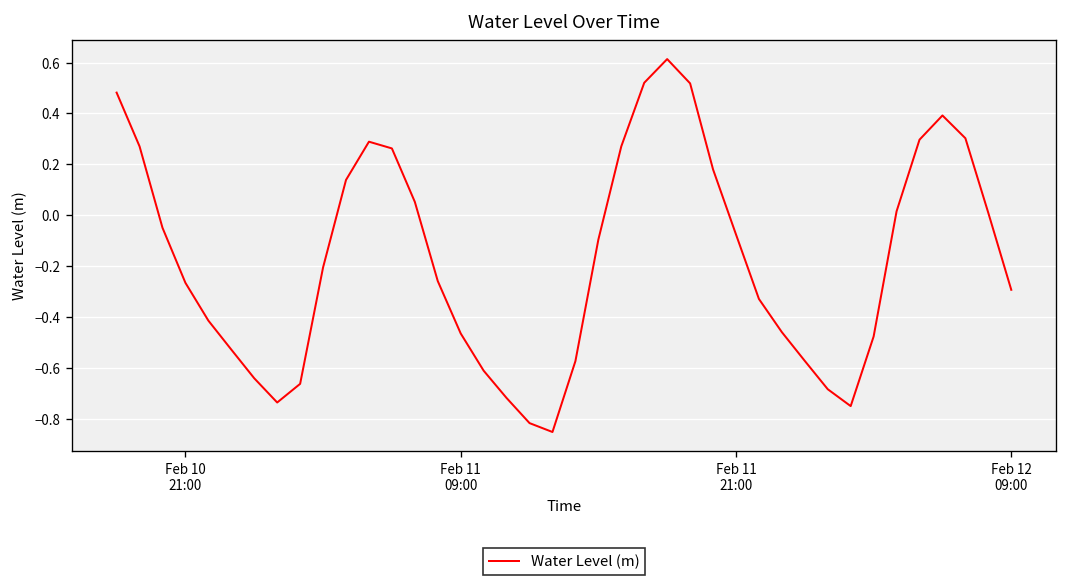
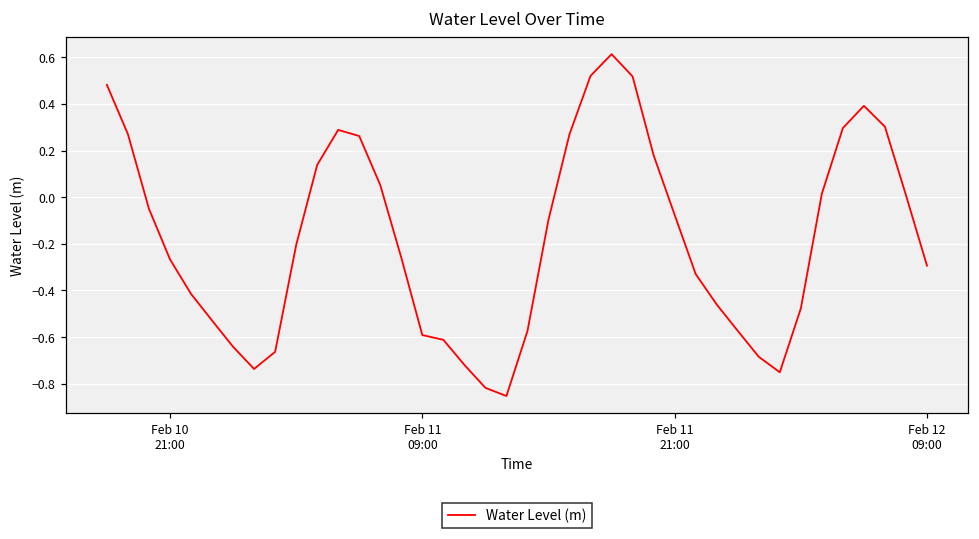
  {
    "Feb 10 21:00": -0.27,
-   "Feb 11 09:00": -0.47,
+   "Feb 11 09:00": -0.59,
    "Feb 11 21:00": -0.08,
    "Feb 12 09:00": -0.29
  }
